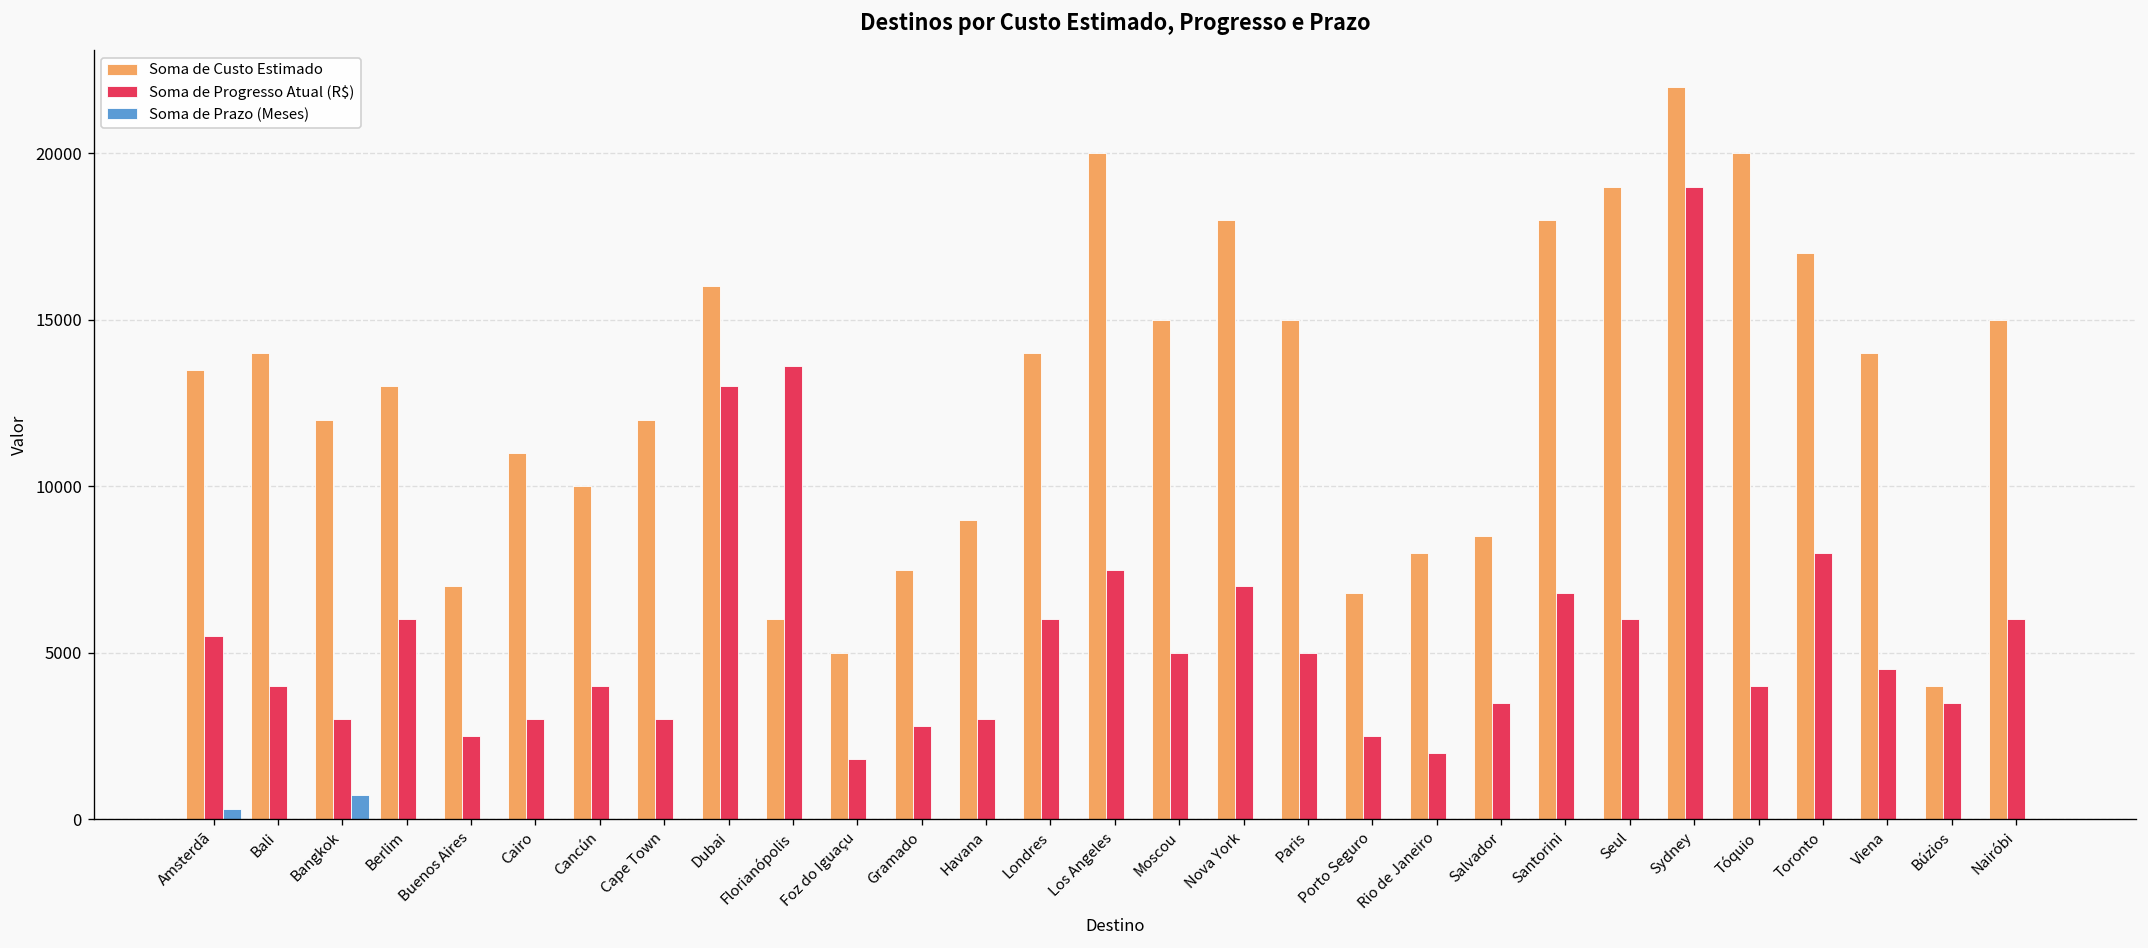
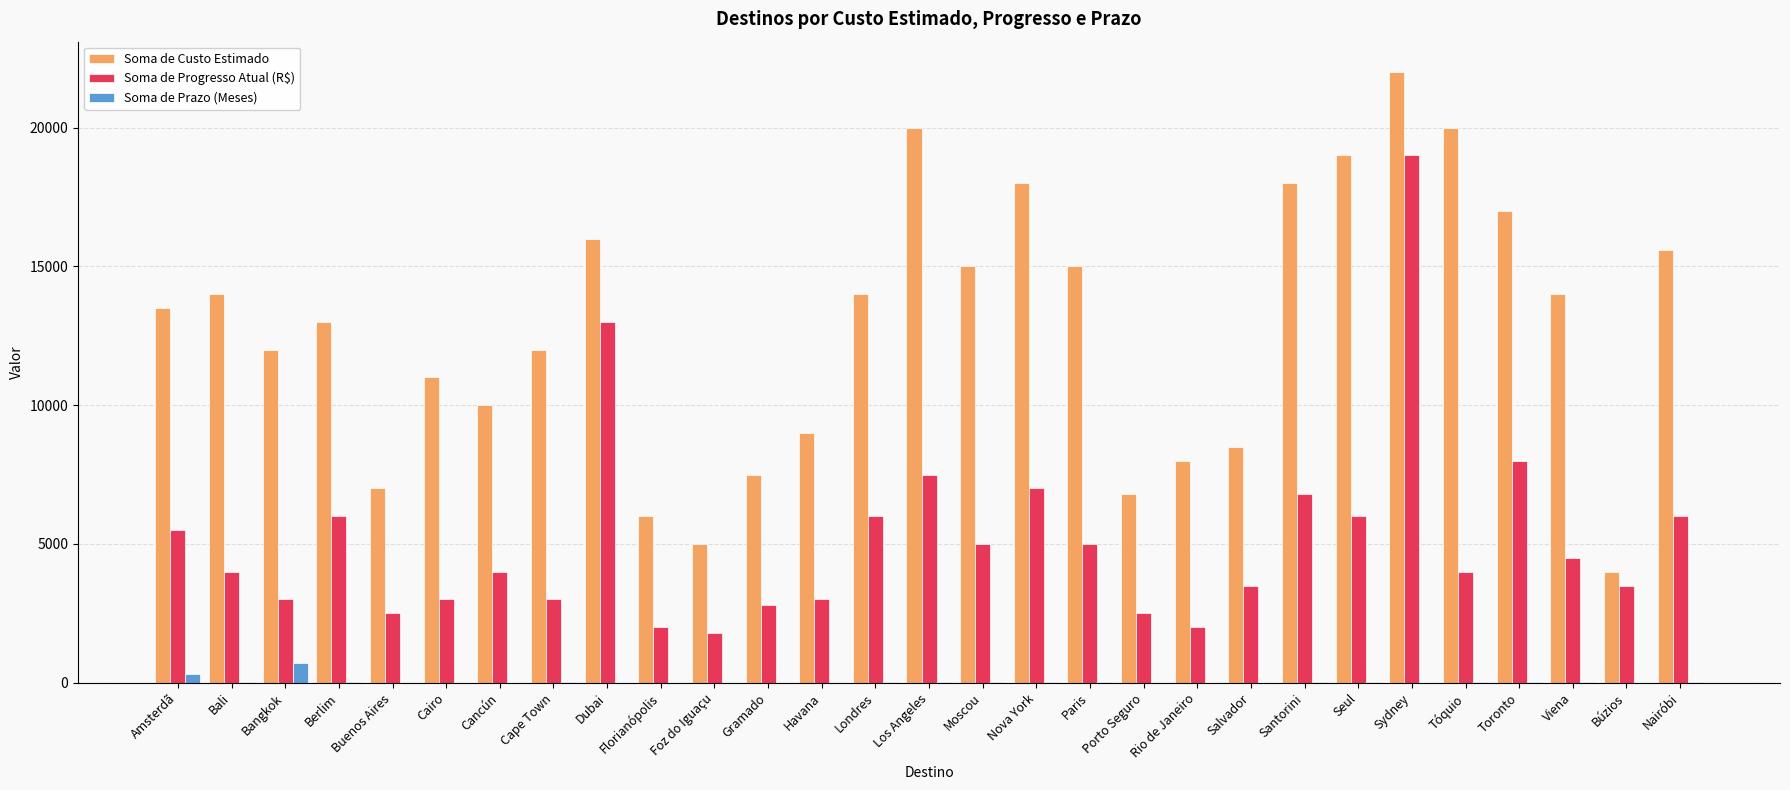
  {
    "Soma de Custo Estimado": {
      "Amsterdã": 13500,
      "Bali": 14000,
      "Bangkok": 12000,
      "Berlim": 13000,
      "Buenos Aires": 7000,
      "Cairo": 11000,
      "Cancún": 10000,
      "Cape Town": 12000,
      "Dubai": 16000,
      "Florianópolis": 6000,
      "Foz do Iguaçu": 5000,
      "Gramado": 7500,
      "Havana": 9000,
      "Londres": 14000,
      "Los Angeles": 20000,
      "Moscou": 15000,
      "Nova York": 18000,
      "Paris": 15000,
      "Porto Seguro": 6800,
      "Rio de Janeiro": 8000,
      "Salvador": 8500,
      "Santorini": 18000,
      "Seul": 19000,
      "Sydney": 22000,
      "Tóquio": 20000,
      "Toronto": 17000,
      "Viena": 14000,
      "Búzios": 4000,
-     "Nairóbi": 15000
+     "Nairóbi": 15600
    },
    "Soma de Progresso Atual (R$)": {
      "Amsterdã": 5500,
      "Bali": 4000,
      "Bangkok": 3000,
      "Berlim": 6000,
      "Buenos Aires": 2500,
      "Cairo": 3000,
      "Cancún": 4000,
      "Cape Town": 3000,
      "Dubai": 13000,
-     "Florianópolis": 13600,
+     "Florianópolis": 2000,
      "Foz do Iguaçu": 1800,
      "Gramado": 2800,
      "Havana": 3000,
      "Londres": 6000,
      "Los Angeles": 7500,
      "Moscou": 5000,
      "Nova York": 7000,
      "Paris": 5000,
      "Porto Seguro": 2500,
      "Rio de Janeiro": 2000,
      "Salvador": 3500,
      "Santorini": 6800,
      "Seul": 6000,
      "Sydney": 19000,
      "Tóquio": 4000,
      "Toronto": 8000,
      "Viena": 4500,
      "Búzios": 3500,
      "Nairóbi": 6000
    },
    "Soma de Prazo (Meses)": {
      "Amsterdã": 300,
      "Bangkok": 700
    }
  }
